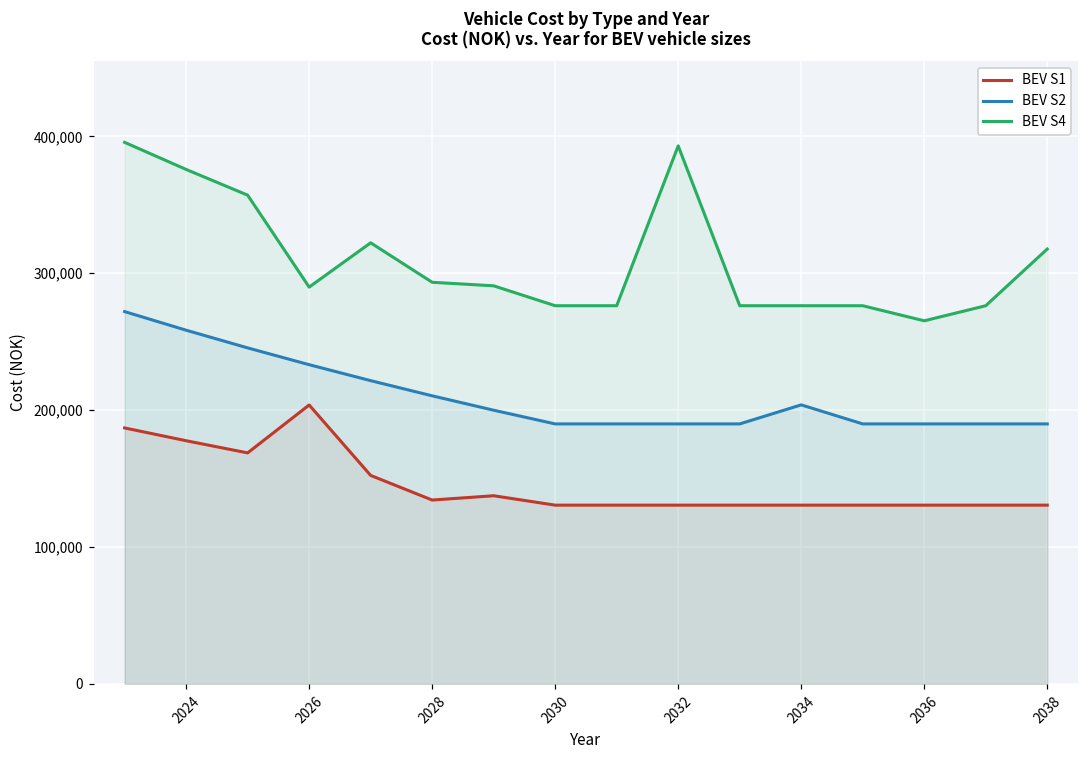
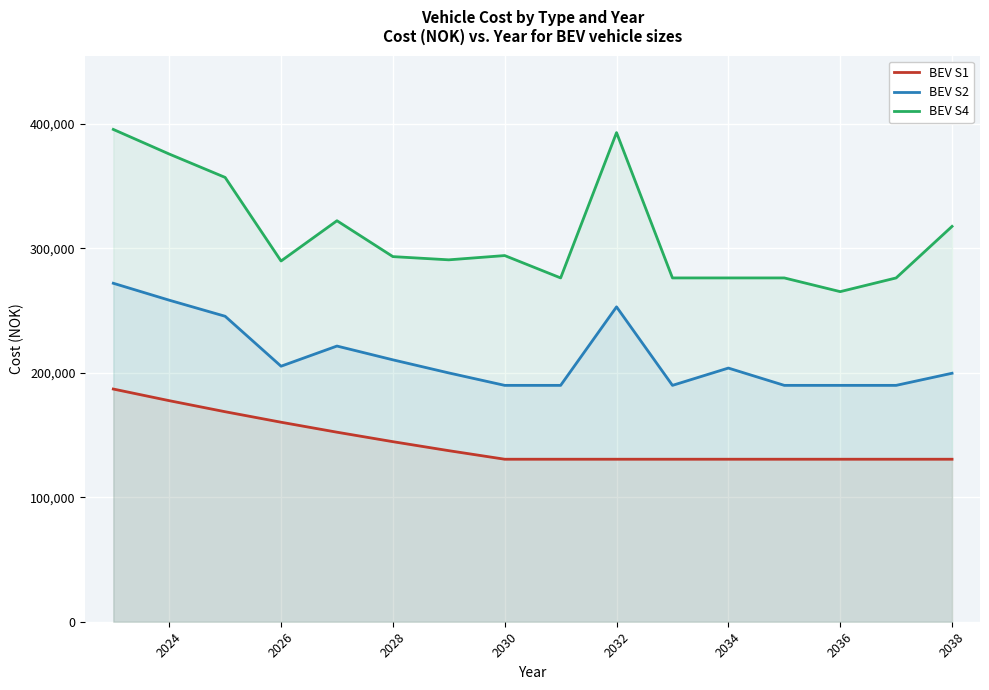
  {
    "BEV S1": {
      "2024": "178,000",
-     "2026": "204,000",
-     "2028": "134,000",
+     "2026": "160,000",
+     "2028": "145,000",
      "2030": "131,000",
      "2032": "131,000",
      "2034": "131,000",
      "2036": "131,000",
      "2038": "131,000"
    },
    "BEV S2": {
      "2024": "258,000",
-     "2026": "233,000",
+     "2026": "205,000",
      "2028": "210,000",
      "2030": "190,000",
-     "2032": "190,000",
+     "2032": "253,000",
      "2034": "204,000",
      "2036": "190,000",
-     "2038": "190,000"
+     "2038": "200,000"
    },
    "BEV S4": {
      "2024": "376,000",
      "2026": "290,000",
      "2028": "293,000",
-     "2030": "276,000",
+     "2030": "294,000",
      "2032": "393,000",
      "2034": "276,000",
      "2036": "265,000",
      "2038": "318,000"
    }
  }
